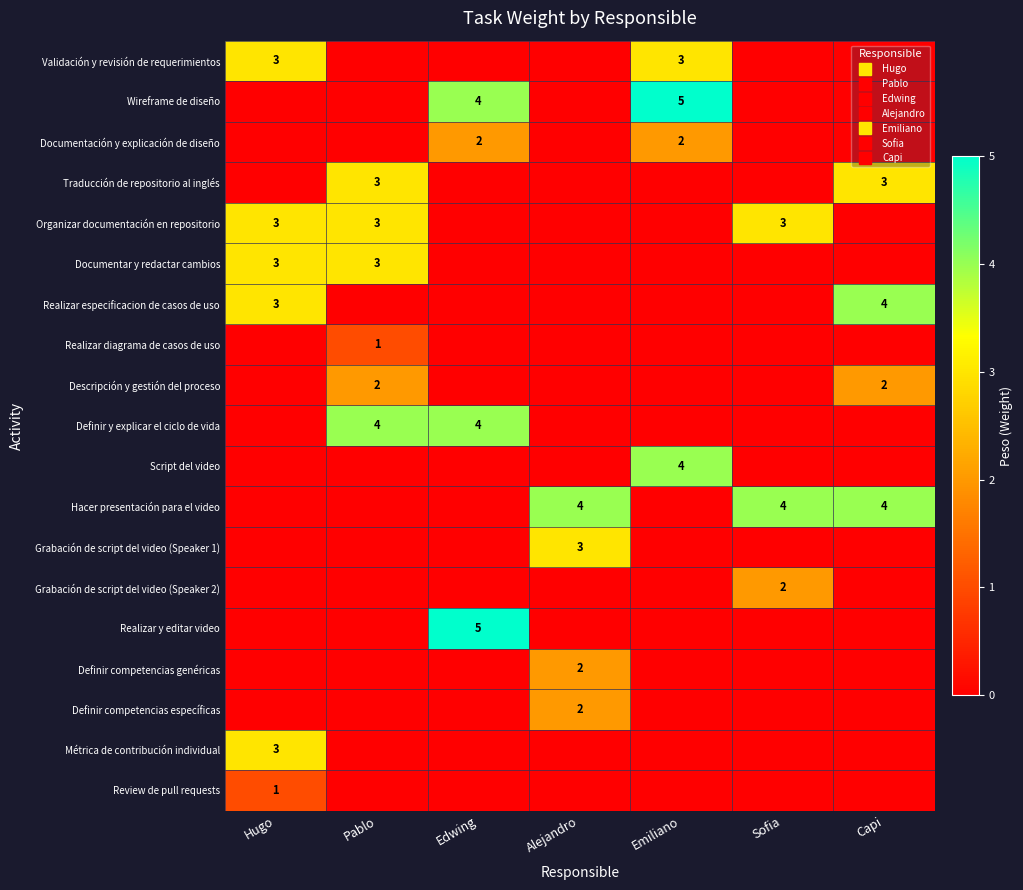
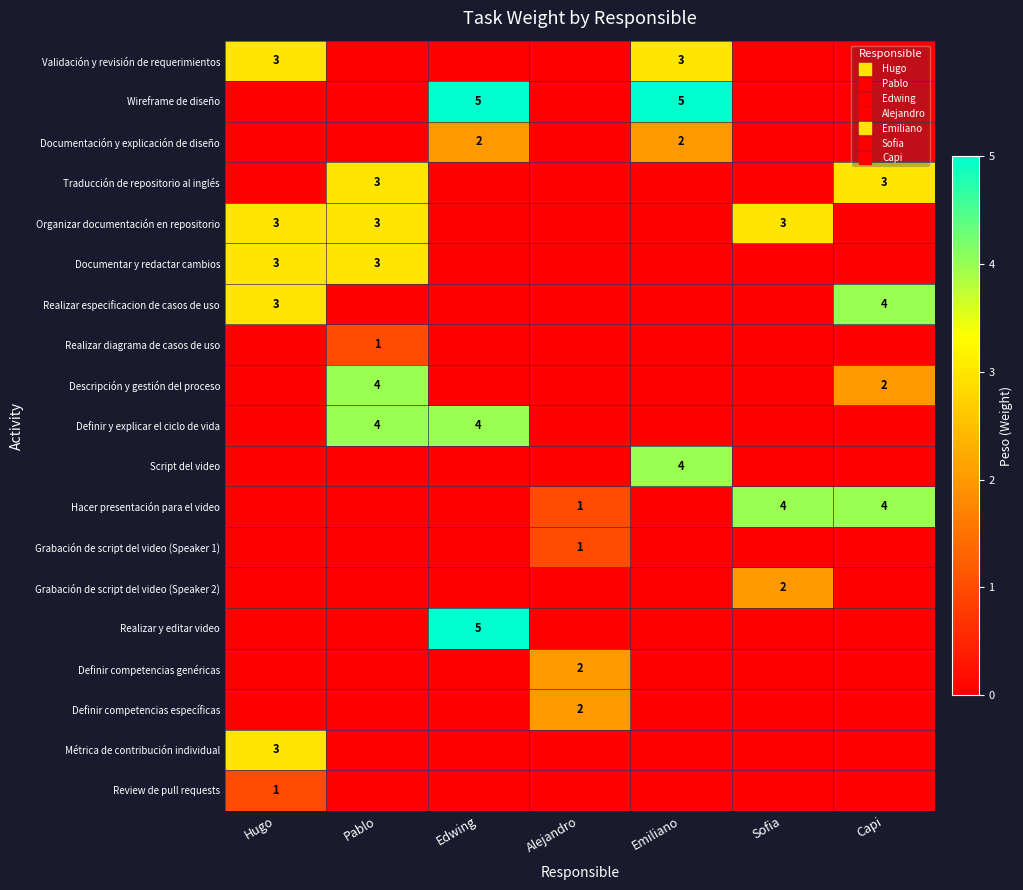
  {
    "Validación y revisión de requerimientos": {
      "Hugo": 3,
      "Emiliano": 3
    },
    "Wireframe de diseño": {
-     "Edwing": 4,
+     "Edwing": 5,
      "Emiliano": 5
    },
    "Documentación y explicación de diseño": {
      "Edwing": 2,
      "Emiliano": 2
    },
    "Traducción de repositorio al inglés": {
      "Pablo": 3,
      "Capi": 3
    },
    "Organizar documentación en repositorio": {
      "Hugo": 3,
      "Pablo": 3,
      "Sofia": 3
    },
    "Documentar y redactar cambios": {
      "Hugo": 3,
      "Pablo": 3
    },
    "Realizar especificacion de casos de uso": {
      "Hugo": 3,
      "Capi": 4
    },
    "Realizar diagrama de casos de uso": {
      "Pablo": 1
    },
    "Descripción y gestión del proceso": {
-     "Pablo": 2,
+     "Pablo": 4,
      "Capi": 2
    },
    "Definir y explicar el ciclo de vida": {
      "Pablo": 4,
      "Edwing": 4
    },
    "Script del video": {
      "Emiliano": 4
    },
    "Hacer presentación para el video": {
-     "Alejandro": 4,
+     "Alejandro": 1,
      "Sofia": 4,
      "Capi": 4
    },
    "Grabación de script del video (Speaker 1)": {
-     "Alejandro": 3
+     "Alejandro": 1
    },
    "Grabación de script del video (Speaker 2)": {
      "Sofia": 2
    },
    "Realizar y editar video": {
      "Edwing": 5
    },
    "Definir competencias genéricas": {
      "Alejandro": 2
    },
    "Definir competencias específicas": {
      "Alejandro": 2
    },
    "Métrica de contribución individual": {
      "Hugo": 3
    },
    "Review de pull requests": {
      "Hugo": 1
    }
  }
